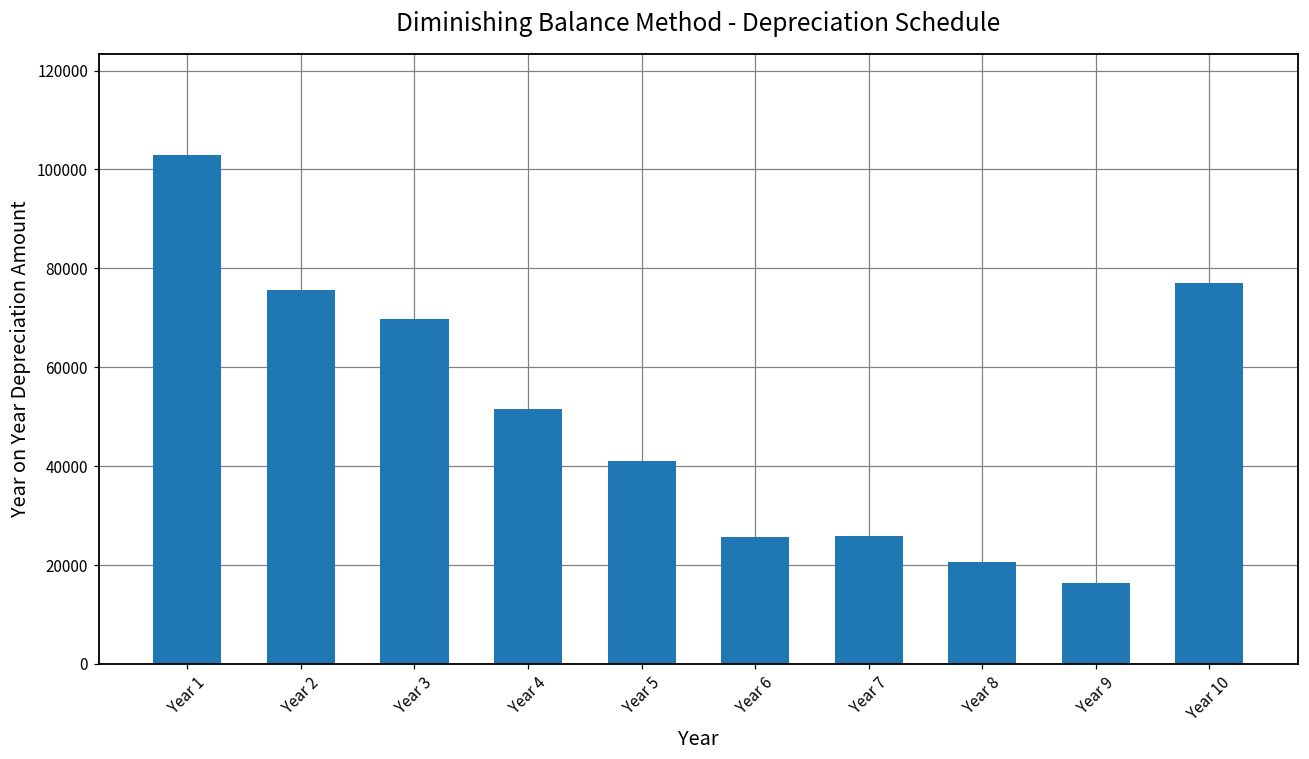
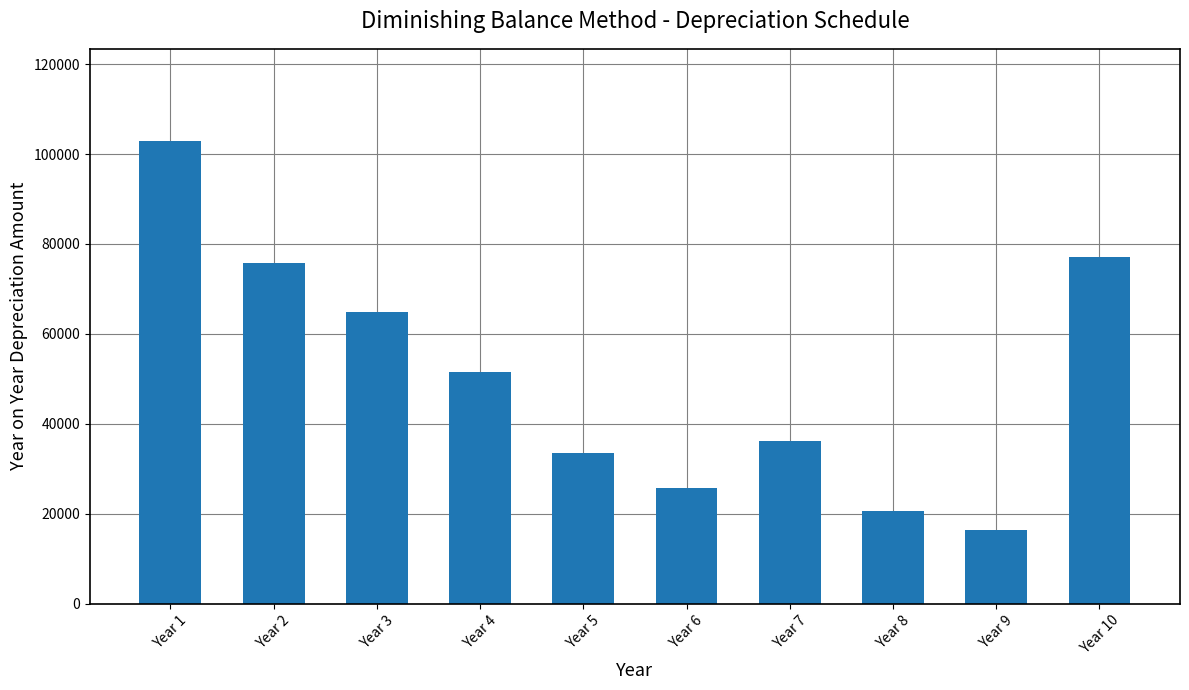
  {
    "Year 1": 103000,
    "Year 2": 76000,
-   "Year 3": 70000,
+   "Year 3": 65000,
    "Year 4": 52000,
-   "Year 5": 41000,
+   "Year 5": 33000,
    "Year 6": 26000,
-   "Year 7": 26000,
+   "Year 7": 36000,
    "Year 8": 21000,
    "Year 9": 16000,
    "Year 10": 77000
  }
